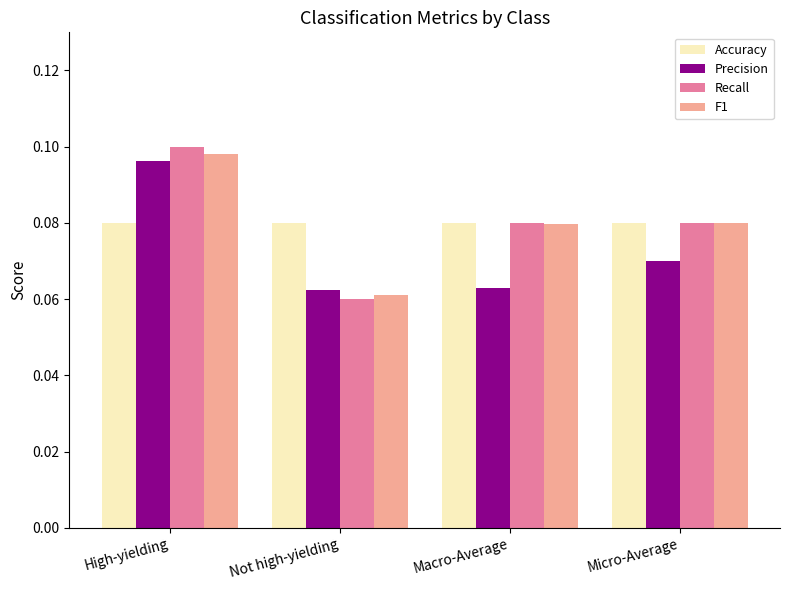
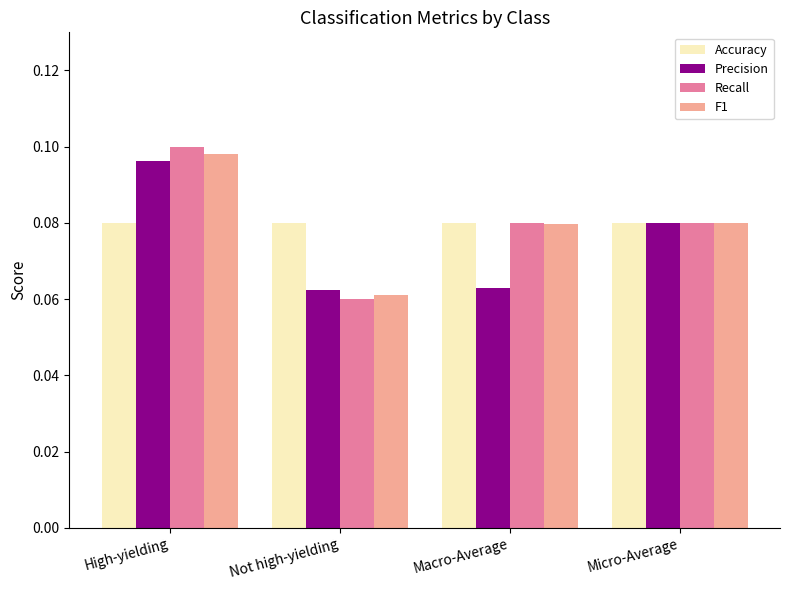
  {
    "Accuracy": {
      "High-yielding": 0.08,
      "Not high-yielding": 0.08,
      "Macro-Average": 0.08,
      "Micro-Average": 0.08
    },
    "Precision": {
      "High-yielding": 0.096,
      "Not high-yielding": 0.063,
      "Macro-Average": 0.063,
-     "Micro-Average": 0.07
+     "Micro-Average": 0.08
    }
  }
